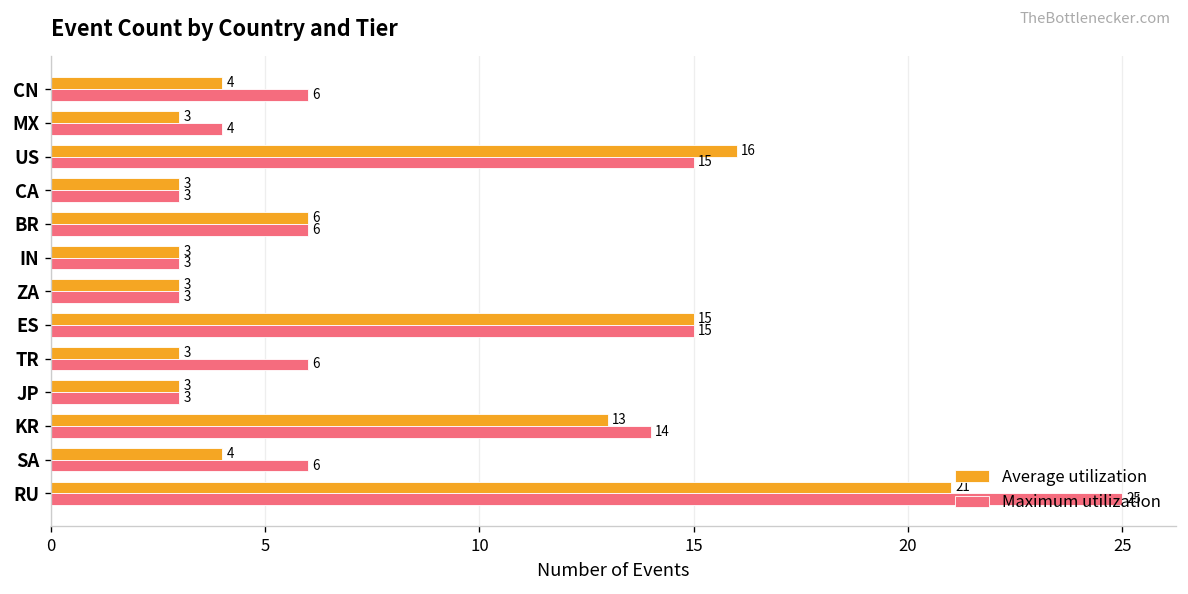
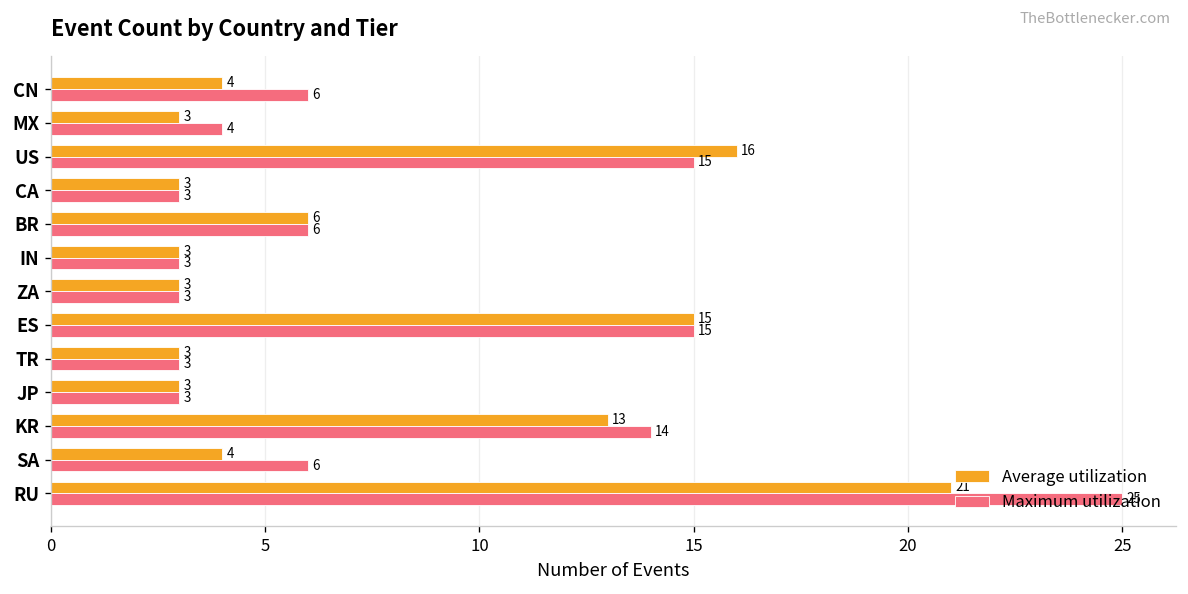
  {
    "Average utilization": {
      "CN": 4,
      "MX": 3,
      "US": 16,
      "CA": 3,
      "BR": 6,
      "IN": 3,
      "ZA": 3,
      "ES": 15,
      "TR": 3,
      "JP": 3,
      "KR": 13,
      "SA": 4,
      "RU": 21
    },
    "Maximum utilization": {
      "CN": 6,
      "MX": 4,
      "US": 15,
      "CA": 3,
      "BR": 6,
      "IN": 3,
      "ZA": 3,
      "ES": 15,
-     "TR": 6,
+     "TR": 3,
      "JP": 3,
      "KR": 14,
      "SA": 6,
      "RU": 25
    }
  }
